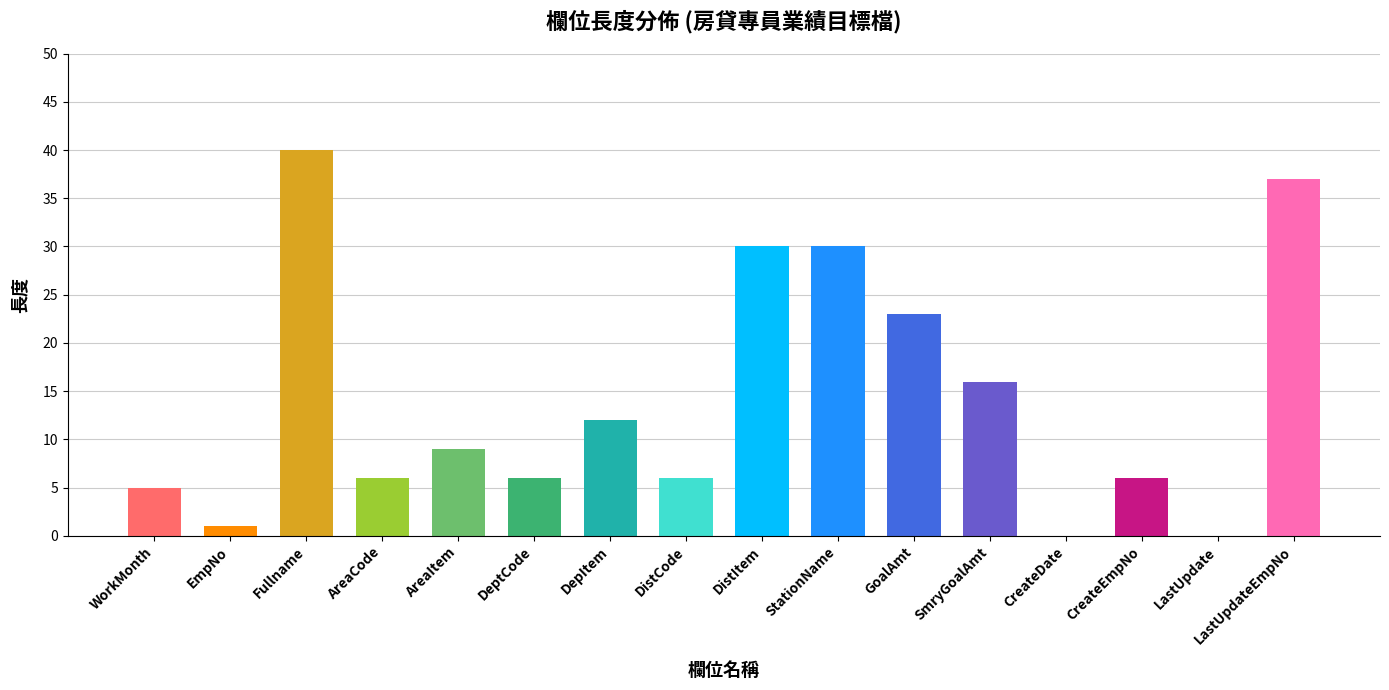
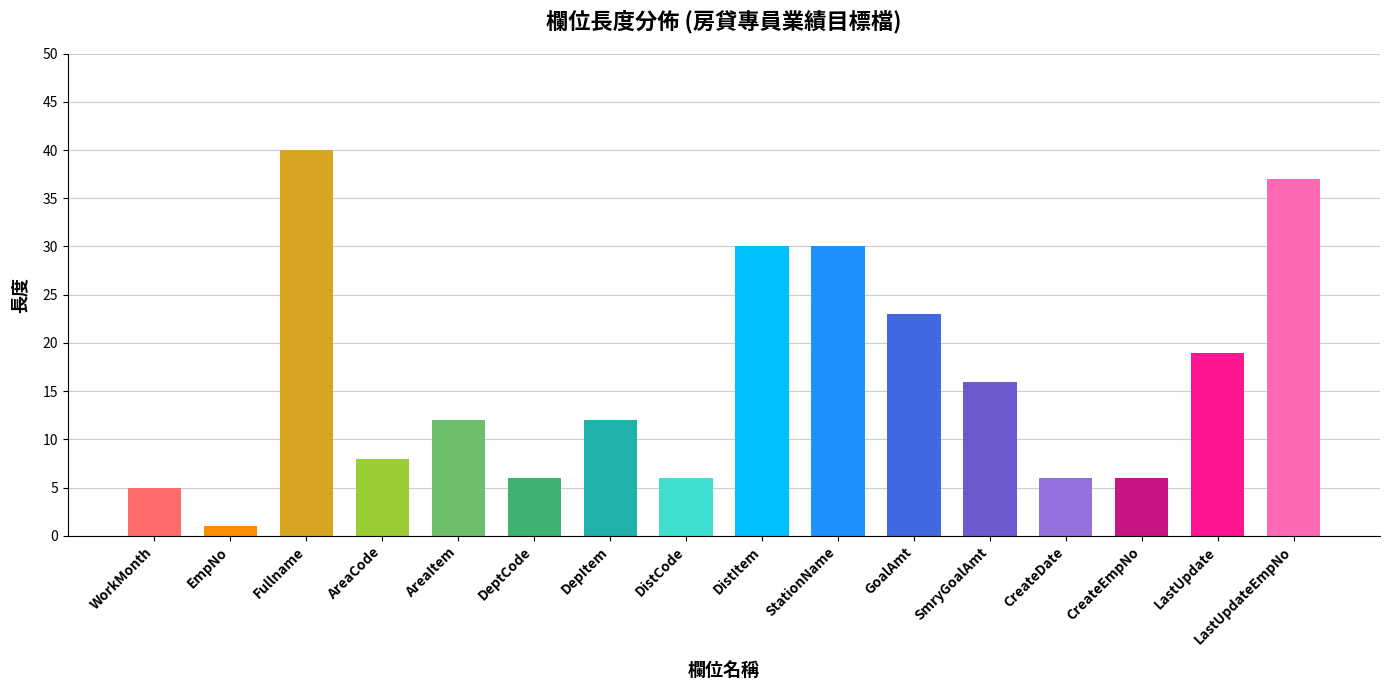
  {
    "WorkMonth": 5,
    "EmpNo": 1,
    "Fullname": 40,
-   "AreaCode": 6,
-   "AreaItem": 9,
+   "AreaCode": 8,
+   "AreaItem": 12,
    "DeptCode": 6,
    "DepItem": 12,
    "DistCode": 6,
    "DistItem": 30,
    "StationName": 30,
    "GoalAmt": 23,
    "SmryGoalAmt": 16,
-   "CreateDate": 0,
+   "CreateDate": 6,
    "CreateEmpNo": 6,
-   "LastUpdate": 0,
+   "LastUpdate": 19,
    "LastUpdateEmpNo": 37
  }
